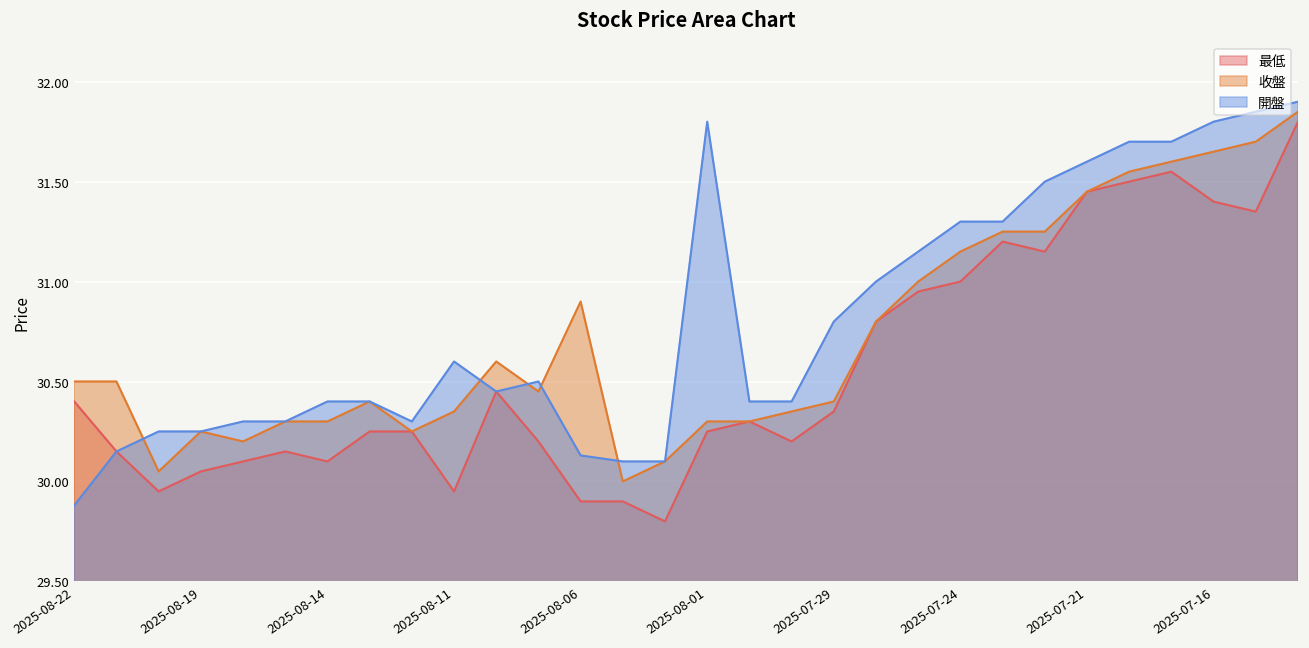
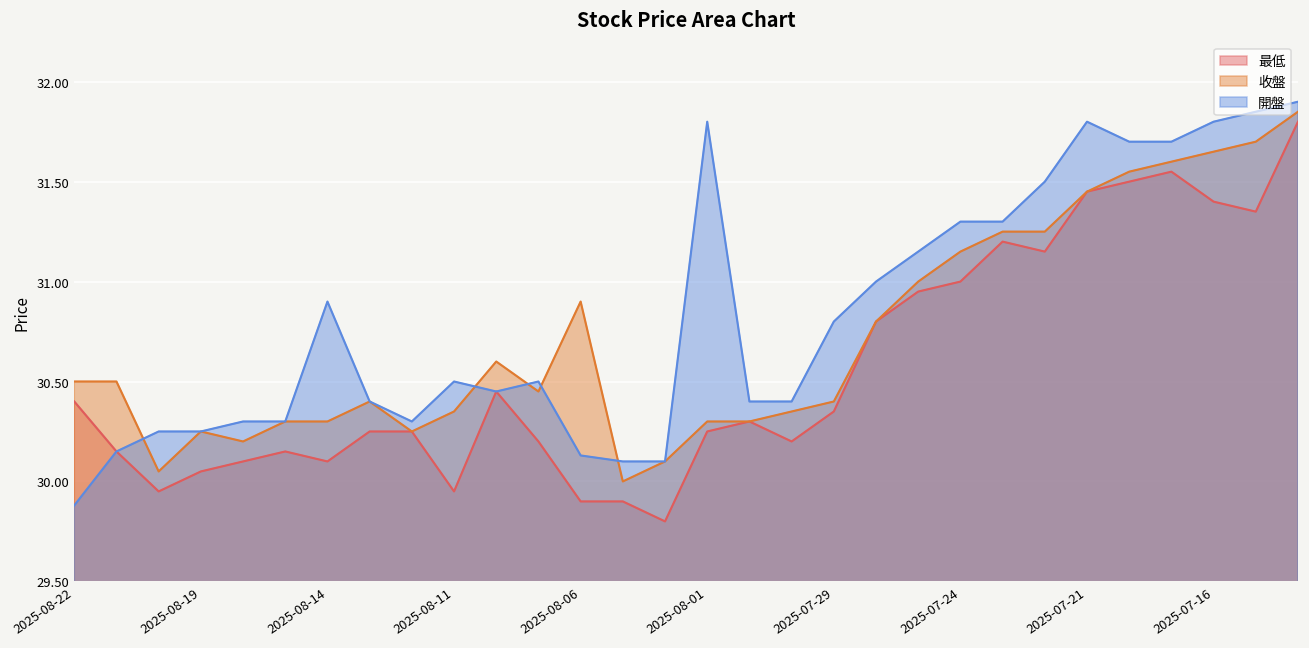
  {
    "開盤": {
      "2025-08-22": 29.88,
-     "2025-08-14": 30.4,
-     "2025-08-11": 30.6,
+     "2025-08-14": 30.9,
+     "2025-08-11": 30.5,
      "2025-08-06": 30.13,
      "2025-08-01": 31.8,
      "2025-07-29": 30.8,
      "2025-07-24": 31.3,
-     "2025-07-21": 31.6,
+     "2025-07-21": 31.8,
      "2025-07-16": 31.8
    }
  }
